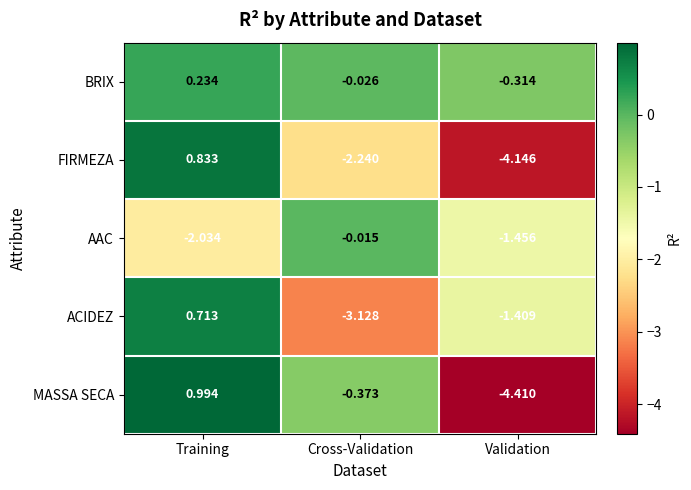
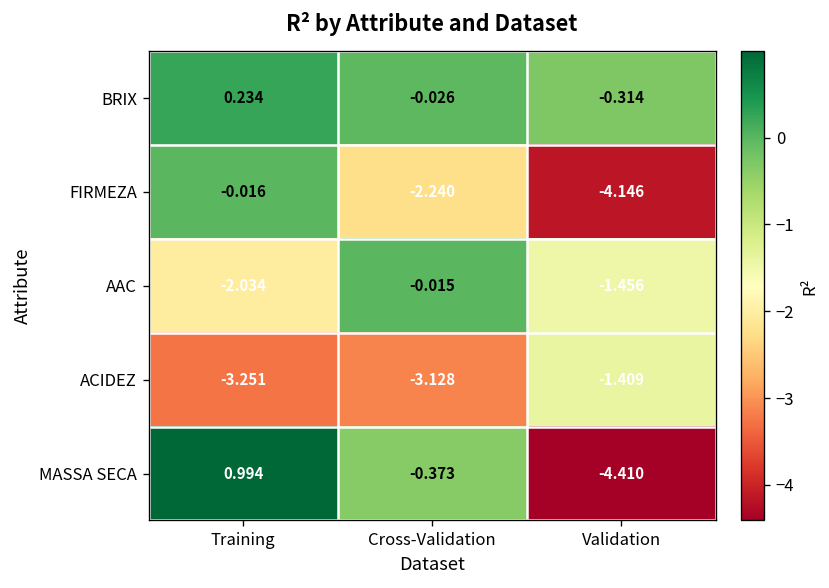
  {
    "BRIX": {
      "Training": 0.234,
      "Cross-Validation": -0.026,
      "Validation": -0.314
    },
    "FIRMEZA": {
-     "Training": 0.833,
+     "Training": -0.016,
      "Cross-Validation": -2.240,
      "Validation": -4.146
    },
    "AAC": {
      "Training": -2.034,
      "Cross-Validation": -0.015,
      "Validation": -1.456
    },
    "ACIDEZ": {
-     "Training": 0.713,
+     "Training": -3.251,
      "Cross-Validation": -3.128,
      "Validation": -1.409
    },
    "MASSA SECA": {
      "Training": 0.994,
      "Cross-Validation": -0.373,
      "Validation": -4.410
    }
  }
